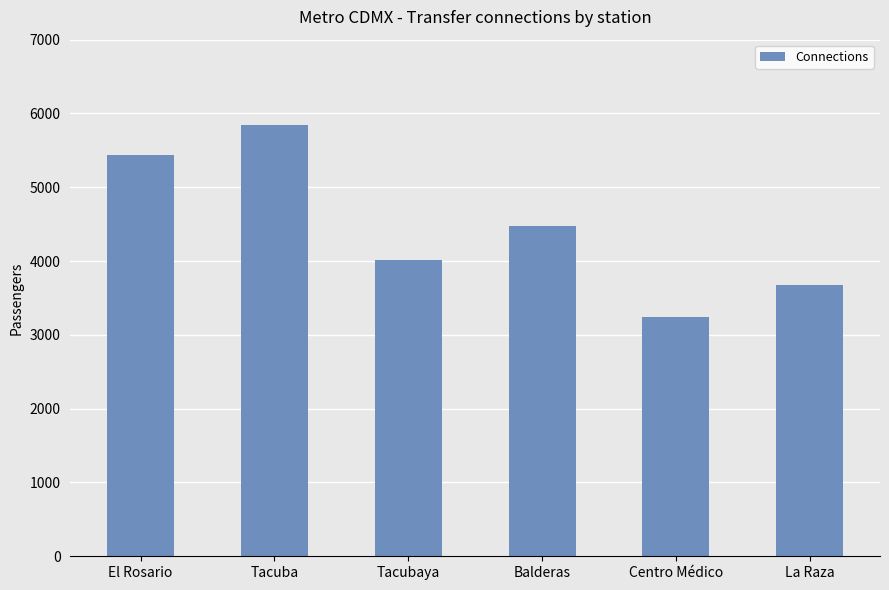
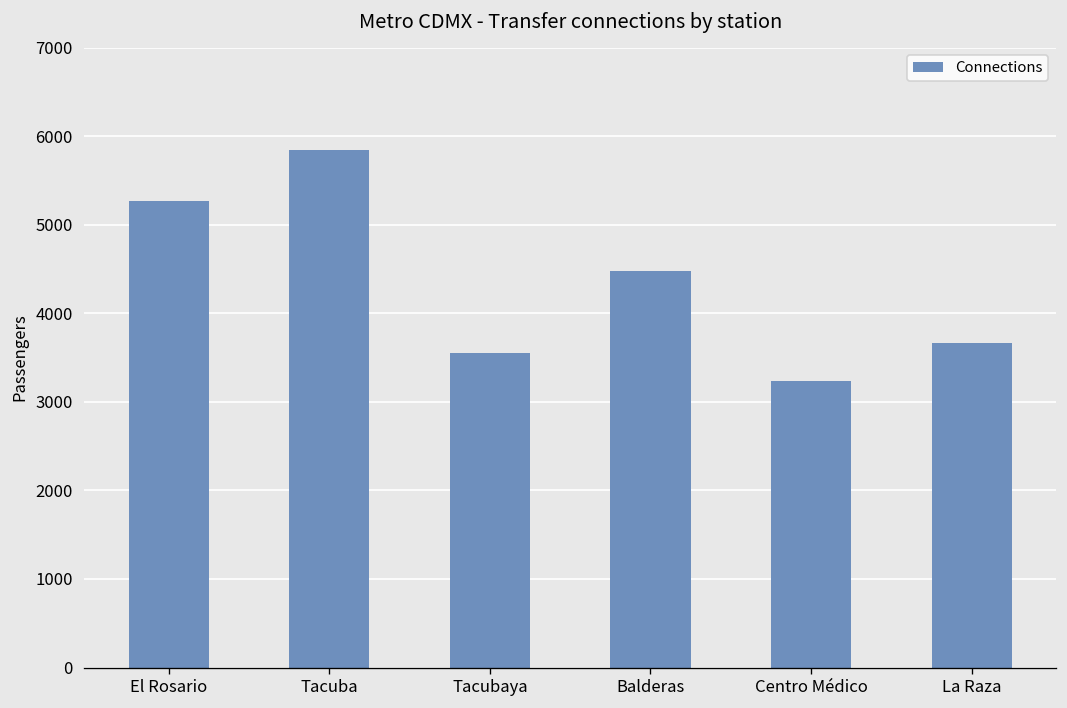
  {
-   "El Rosario": 5400,
+   "El Rosario": 5300,
    "Tacuba": 5800,
-   "Tacubaya": 4000,
+   "Tacubaya": 3600,
    "Balderas": 4500,
    "Centro Médico": 3200,
    "La Raza": 3700
  }
